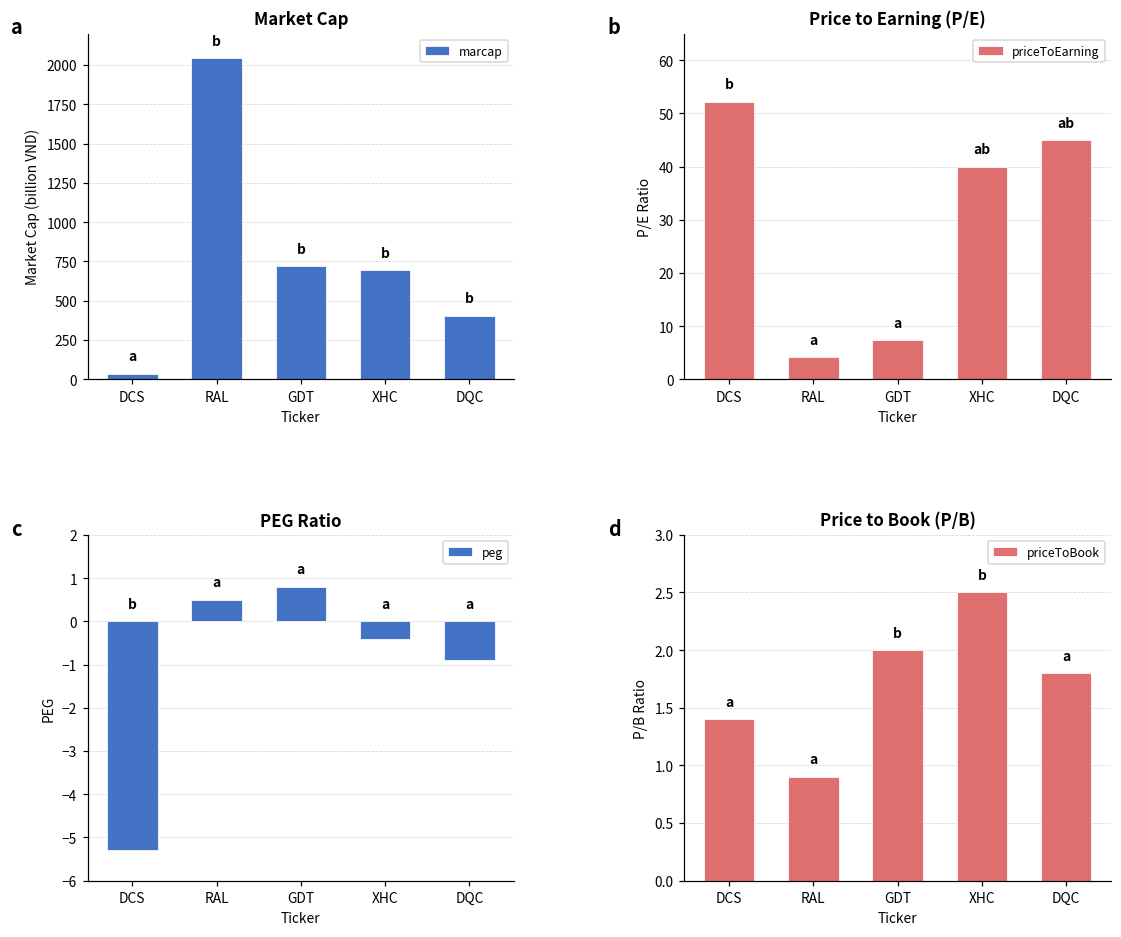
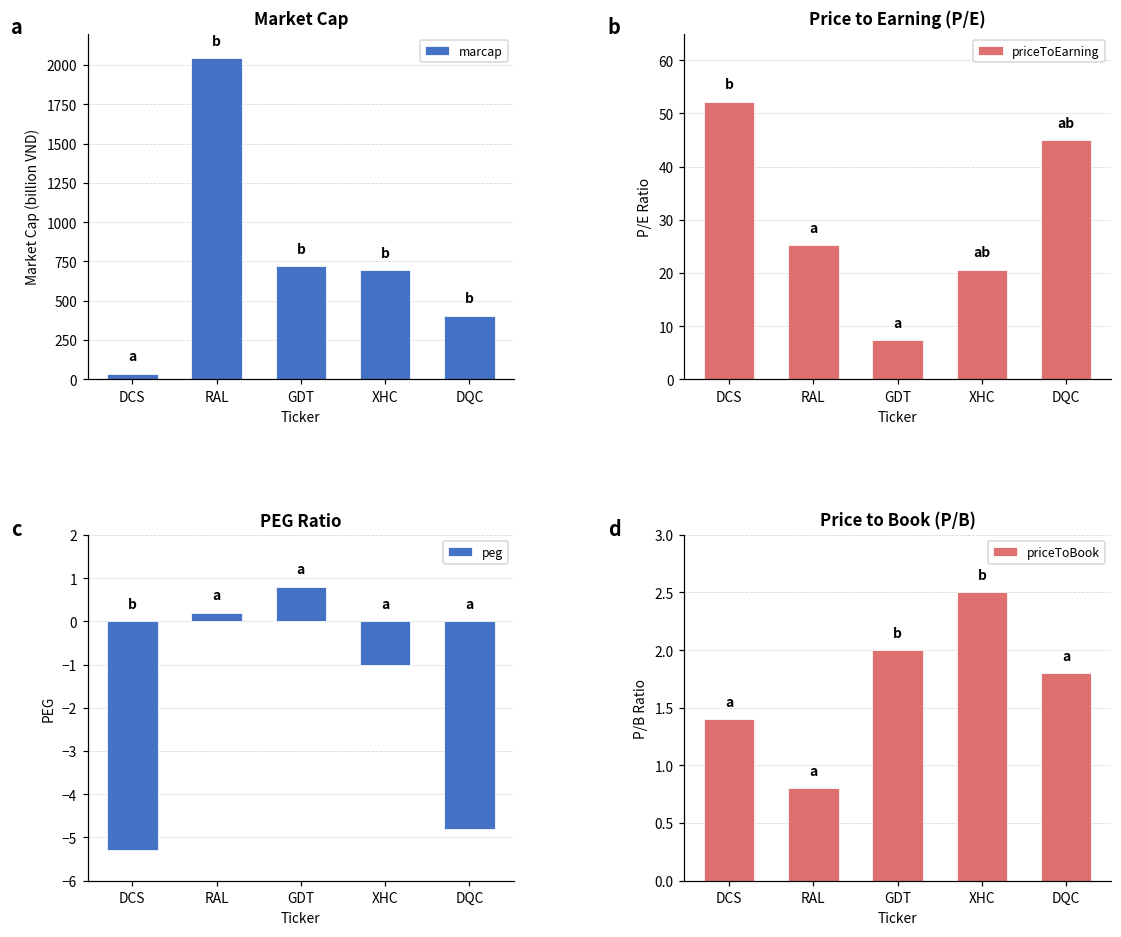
  {
    "Market Cap": {
      "DCS": 40,
      "RAL": 2040,
      "GDT": 720,
      "XHC": 700,
      "DQC": 400
    },
    "Price to Earning (P/E)": {
      "DCS": 52,
-     "RAL": 4,
+     "RAL": 25,
      "GDT": 7,
-     "XHC": 40,
+     "XHC": 21,
      "DQC": 45
    },
    "PEG Ratio": {
      "DCS": -5.3,
-     "RAL": 0.5,
+     "RAL": 0.2,
      "GDT": 0.8,
-     "XHC": -0.4,
-     "DQC": -0.9
+     "XHC": -1.0,
+     "DQC": -4.8
    },
    "Price to Book (P/B)": {
      "DCS": 1.4,
-     "RAL": 0.9,
+     "RAL": 0.8,
      "GDT": 2.0,
      "XHC": 2.5,
      "DQC": 1.8
    }
  }
